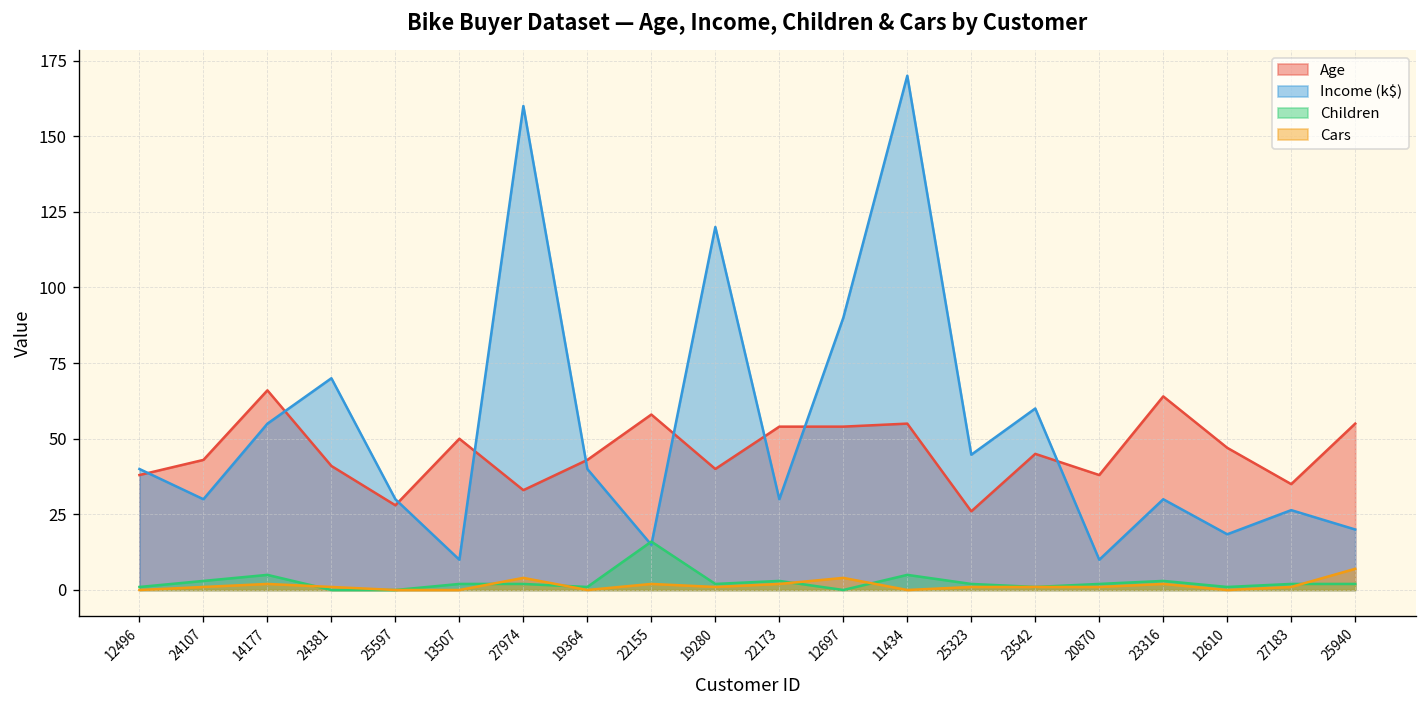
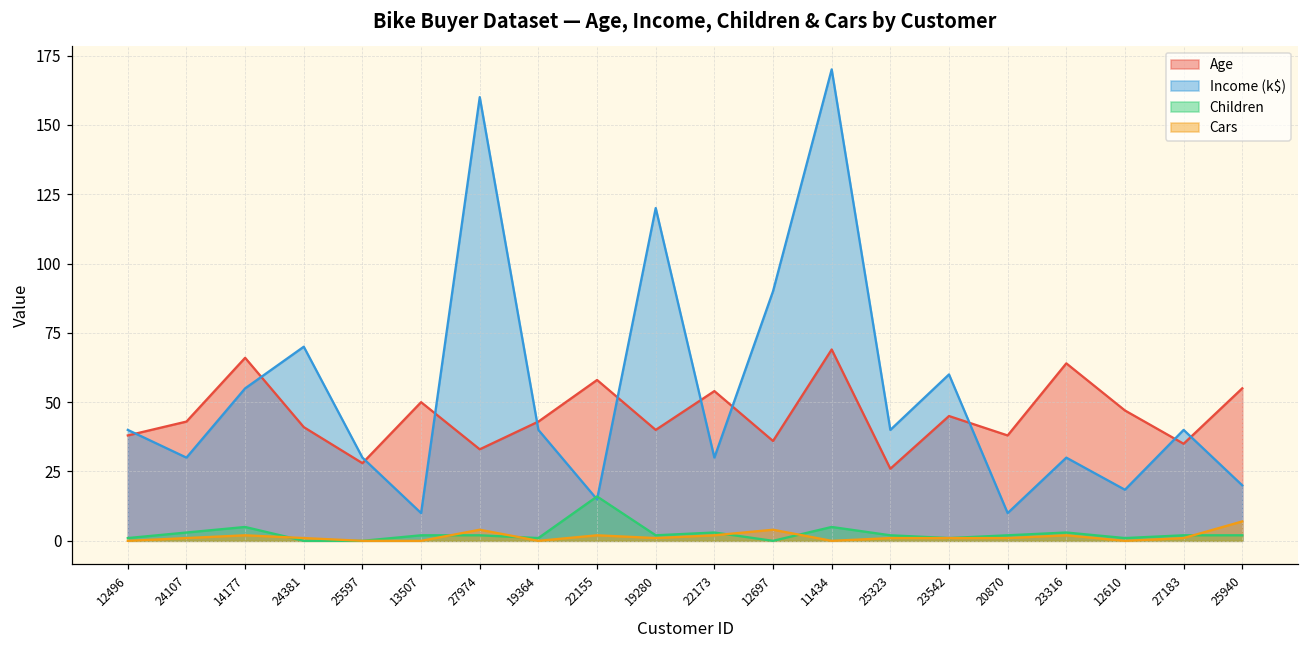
  {
    "Age": {
      "12496": 38,
      "24107": 43,
      "14177": 66,
      "24381": 41,
      "25597": 28,
      "13507": 50,
      "27974": 33,
      "19364": 43,
      "22155": 58,
      "19280": 40,
      "22173": 54,
-     "12697": 54,
-     "11434": 55,
+     "12697": 36,
+     "11434": 69,
      "25323": 26,
      "23542": 45,
      "20870": 38,
      "23316": 64,
      "12610": 47,
      "27183": 35,
      "25940": 55
    },
    "Income (k$)": {
      "12496": 40,
      "24107": 30,
      "14177": 55,
      "24381": 70,
      "25597": 30,
      "13507": 10,
      "27974": 160,
      "19364": 40,
      "22155": 15,
      "19280": 120,
      "22173": 30,
      "12697": 90,
      "11434": 170,
-     "25323": 45,
+     "25323": 40,
      "23542": 60,
      "20870": 10,
      "23316": 30,
      "12610": 18,
-     "27183": 26,
+     "27183": 40,
      "25940": 20
    },
    "Children": {
      "12496": 1,
      "24107": 3,
      "14177": 5,
      "24381": 0,
      "13507": 2,
      "27974": 2,
      "19364": 1,
      "22155": 16,
      "12697": 0,
      "11434": 5,
      "12610": 1,
      "25940": 2
    },
    "Cars": {
      "12496": 0,
      "24107": 1,
      "14177": 2,
      "24381": 1,
      "13507": 0,
      "27974": 4,
      "19364": 0,
      "22155": 2,
      "12697": 4,
      "11434": 0,
      "12610": 0,
      "25940": 7
    }
  }
